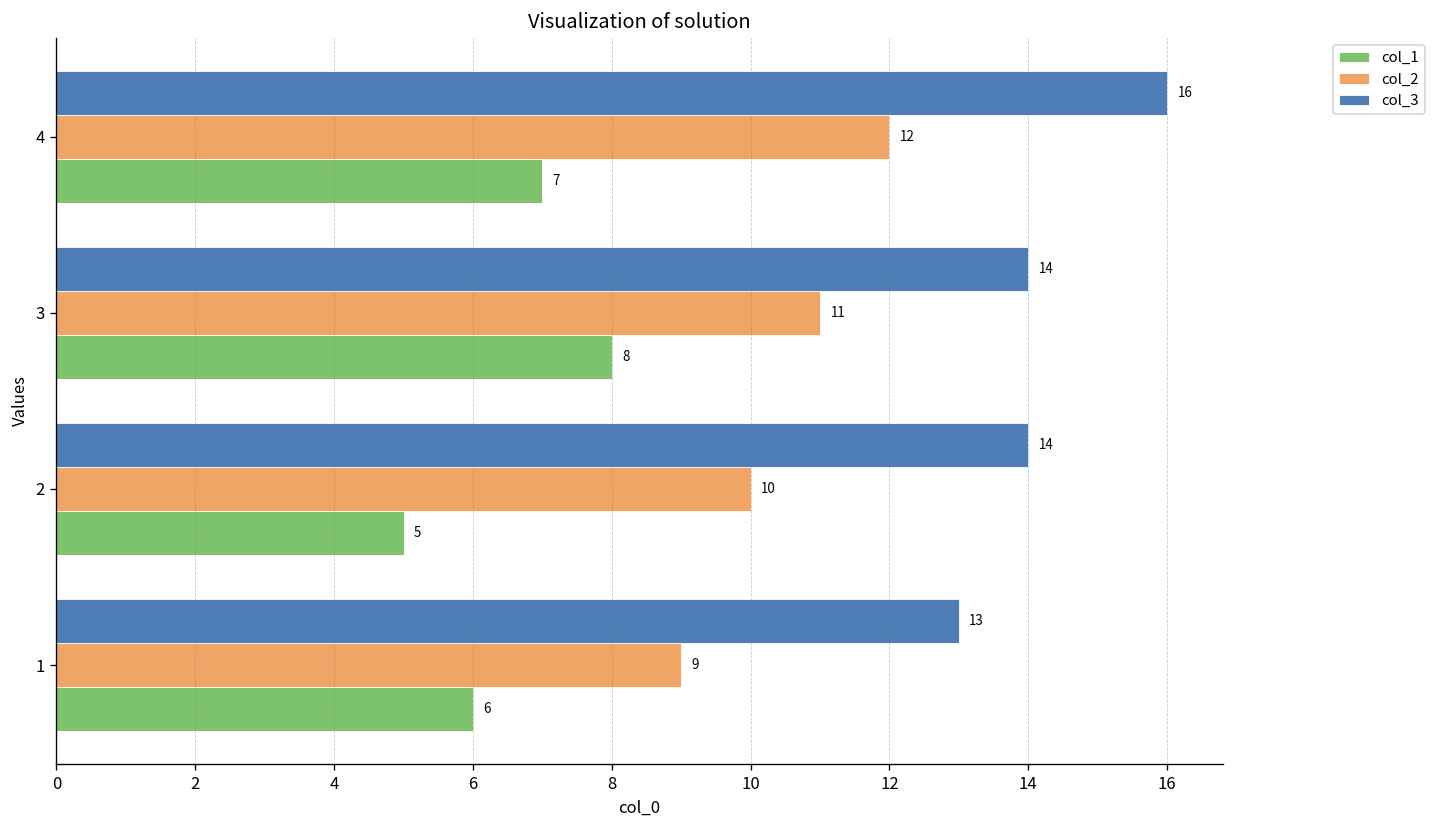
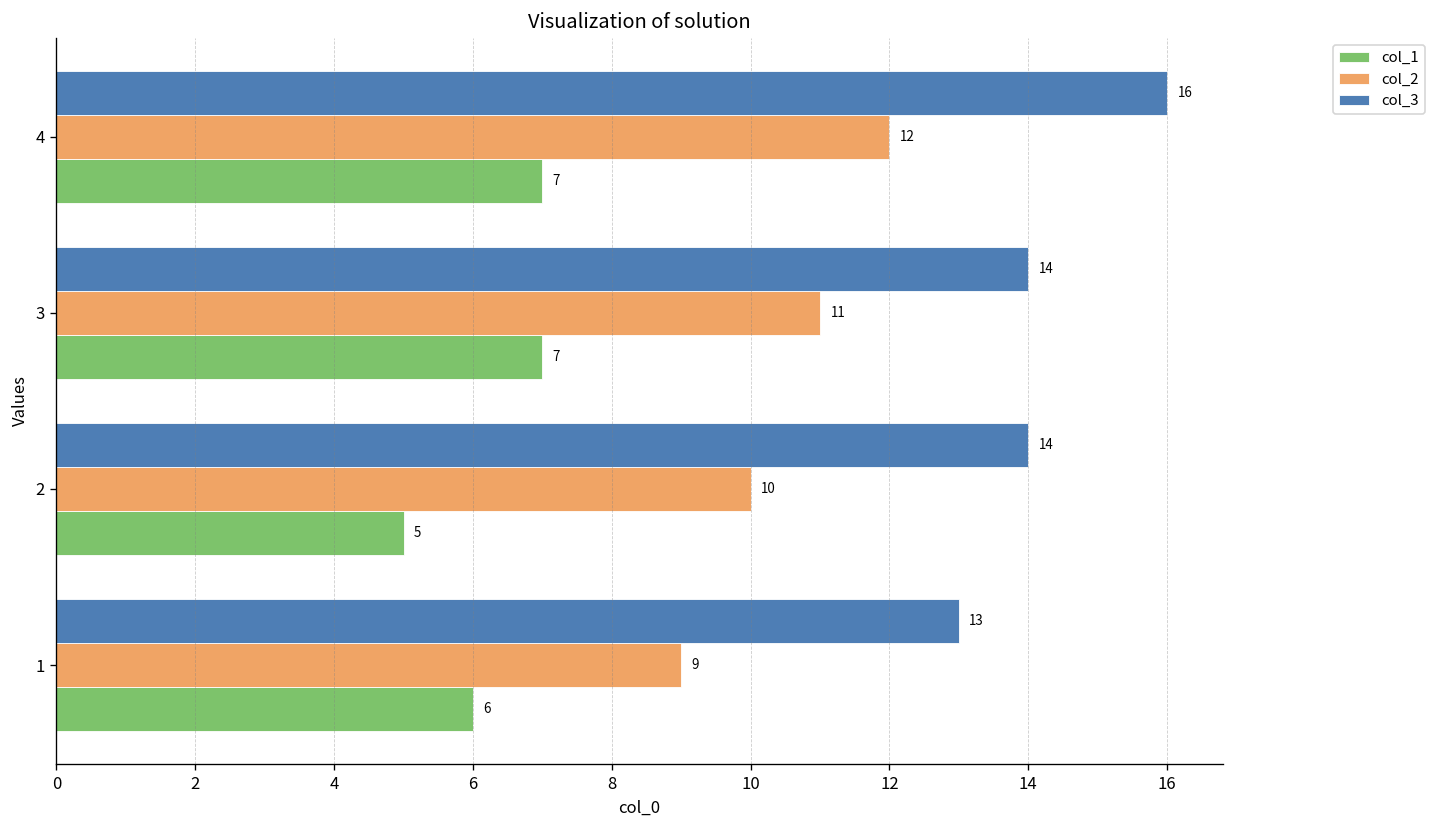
  {
    "col_1": {
      "4": 7,
-     "3": 8,
+     "3": 7,
      "2": 5,
      "1": 6
    },
    "col_2": {
      "4": 12,
      "3": 11,
      "2": 10,
      "1": 9
    },
    "col_3": {
      "4": 16,
      "3": 14,
      "2": 14,
      "1": 13
    }
  }
